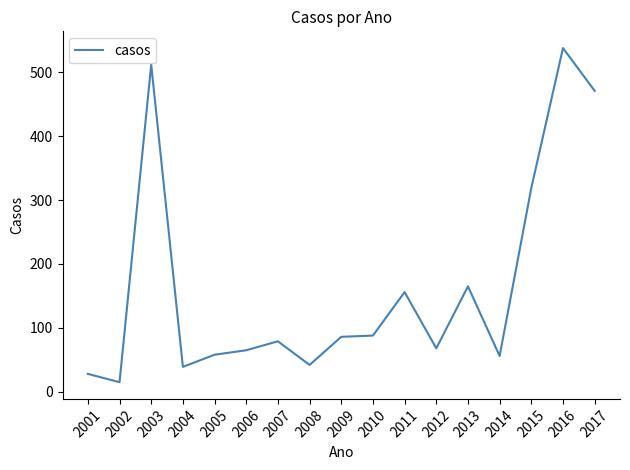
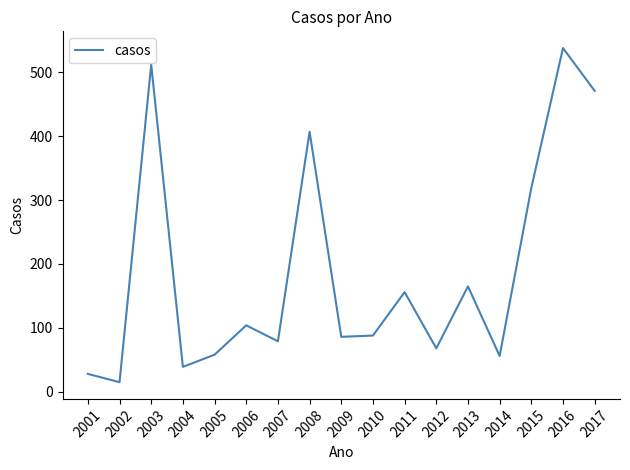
  {
    "2001": 30,
    "2002": 20,
    "2003": 510,
    "2004": 40,
    "2005": 60,
-   "2006": 70,
+   "2006": 100,
    "2007": 80,
-   "2008": 40,
+   "2008": 410,
    "2009": 90,
    "2010": 90,
    "2011": 160,
    "2012": 70,
    "2013": 170,
    "2014": 60,
    "2015": 320,
    "2016": 540,
    "2017": 470
  }
